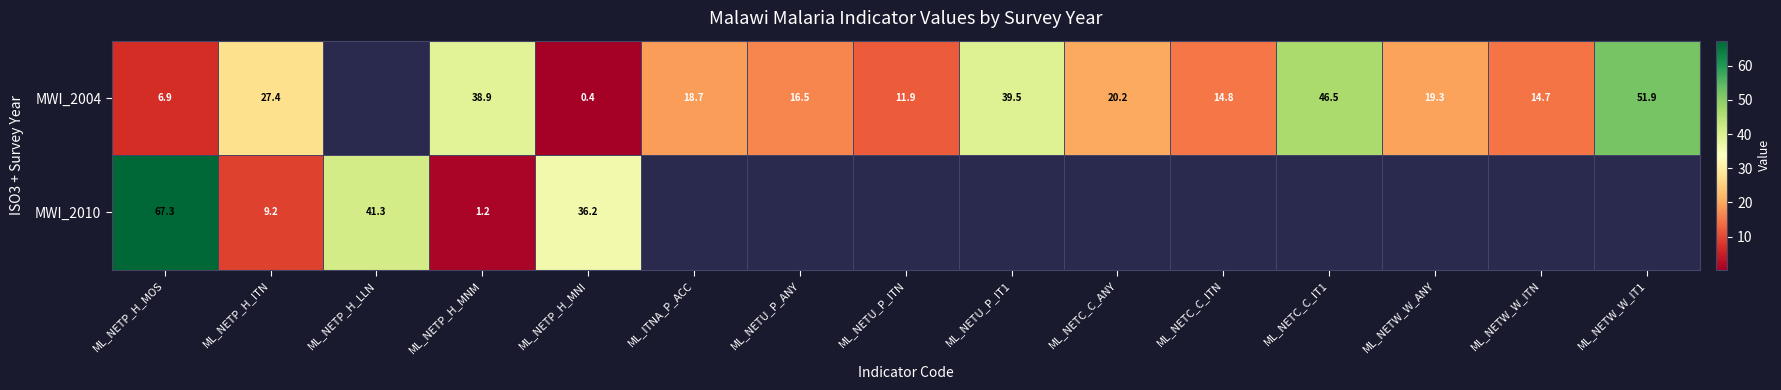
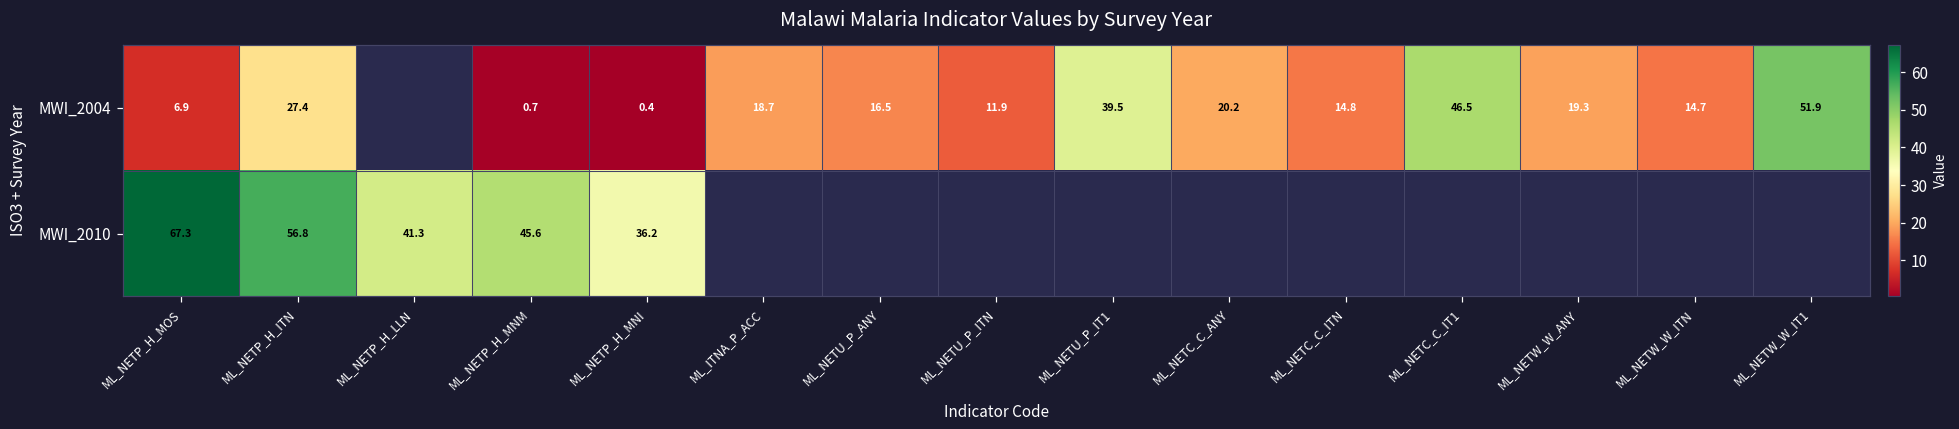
  {
    "MWI_2004": {
      "ML_NETP_H_MOS": 6.9,
      "ML_NETP_H_ITN": 27.4,
-     "ML_NETP_H_MNM": 38.9,
+     "ML_NETP_H_MNM": 0.7,
      "ML_NETP_H_MNI": 0.4,
      "ML_ITNA_P_ACC": 18.7,
      "ML_NETU_P_ANY": 16.5,
      "ML_NETU_P_ITN": 11.9,
      "ML_NETU_P_IT1": 39.5,
      "ML_NETC_C_ANY": 20.2,
      "ML_NETC_C_ITN": 14.8,
      "ML_NETC_C_IT1": 46.5,
      "ML_NETW_W_ANY": 19.3,
      "ML_NETW_W_ITN": 14.7,
      "ML_NETW_W_IT1": 51.9
    },
    "MWI_2010": {
      "ML_NETP_H_MOS": 67.3,
-     "ML_NETP_H_ITN": 9.2,
+     "ML_NETP_H_ITN": 56.8,
      "ML_NETP_H_LLN": 41.3,
-     "ML_NETP_H_MNM": 1.2,
+     "ML_NETP_H_MNM": 45.6,
      "ML_NETP_H_MNI": 36.2
    }
  }
